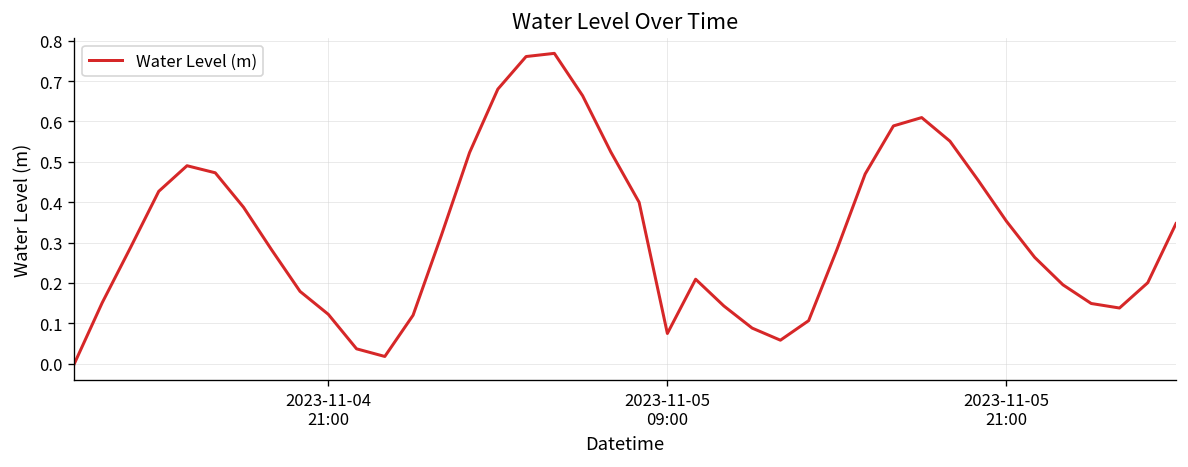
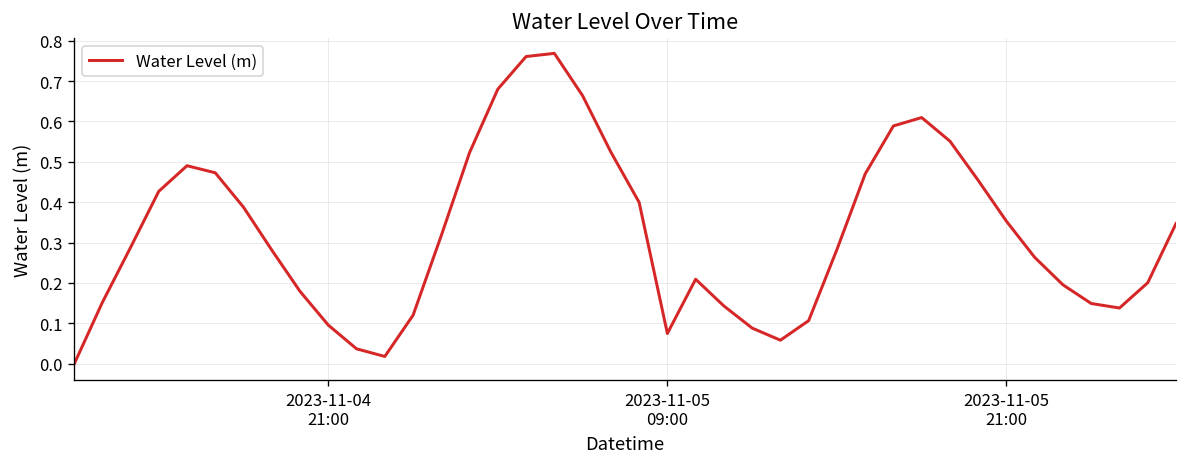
  {
-   "2023-11-04 21:00": 0.12,
+   "2023-11-04 21:00": 0.10,
    "2023-11-05 09:00": 0.08,
    "2023-11-05 21:00": 0.35
  }
